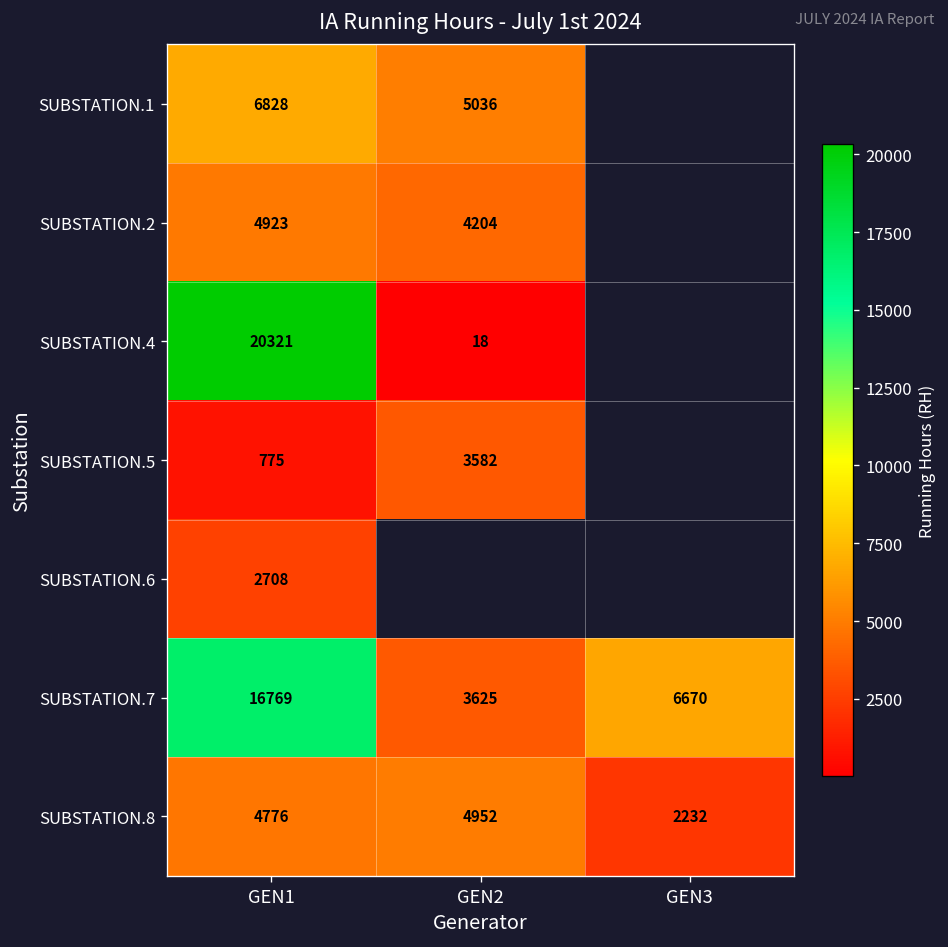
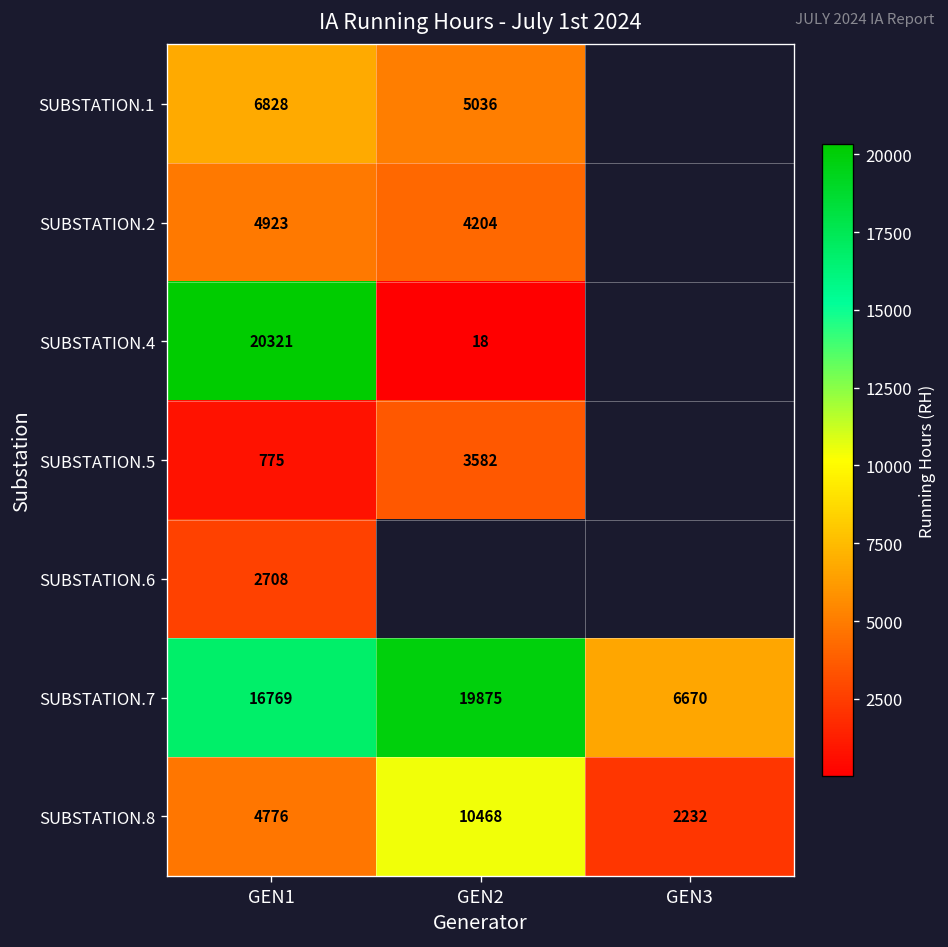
  {
    "SUBSTATION.1": {
      "GEN1": 6828,
      "GEN2": 5036
    },
    "SUBSTATION.2": {
      "GEN1": 4923,
      "GEN2": 4204
    },
    "SUBSTATION.4": {
      "GEN1": 20321,
      "GEN2": 18
    },
    "SUBSTATION.5": {
      "GEN1": 775,
      "GEN2": 3582
    },
    "SUBSTATION.6": {
      "GEN1": 2708
    },
    "SUBSTATION.7": {
      "GEN1": 16769,
-     "GEN2": 3625,
+     "GEN2": 19875,
      "GEN3": 6670
    },
    "SUBSTATION.8": {
      "GEN1": 4776,
-     "GEN2": 4952,
+     "GEN2": 10468,
      "GEN3": 2232
    }
  }
